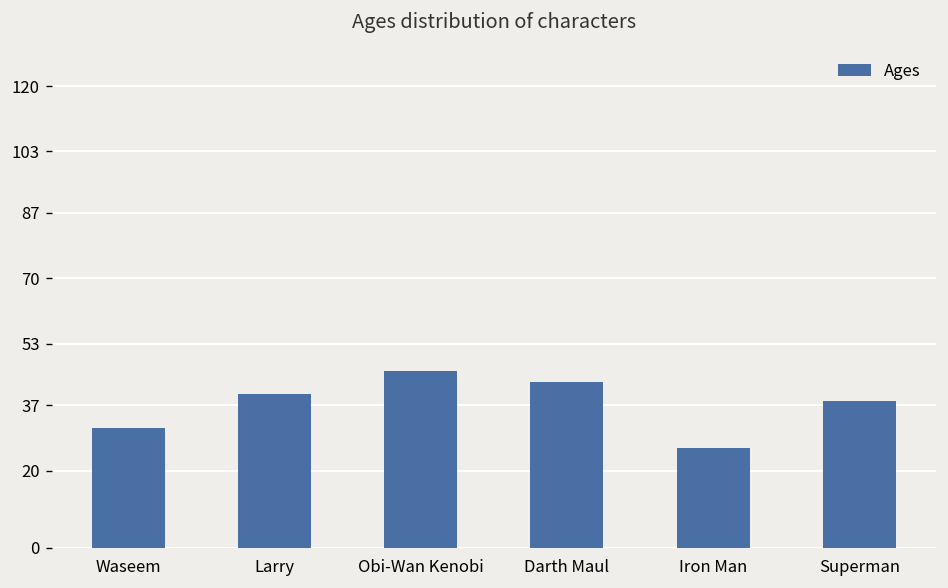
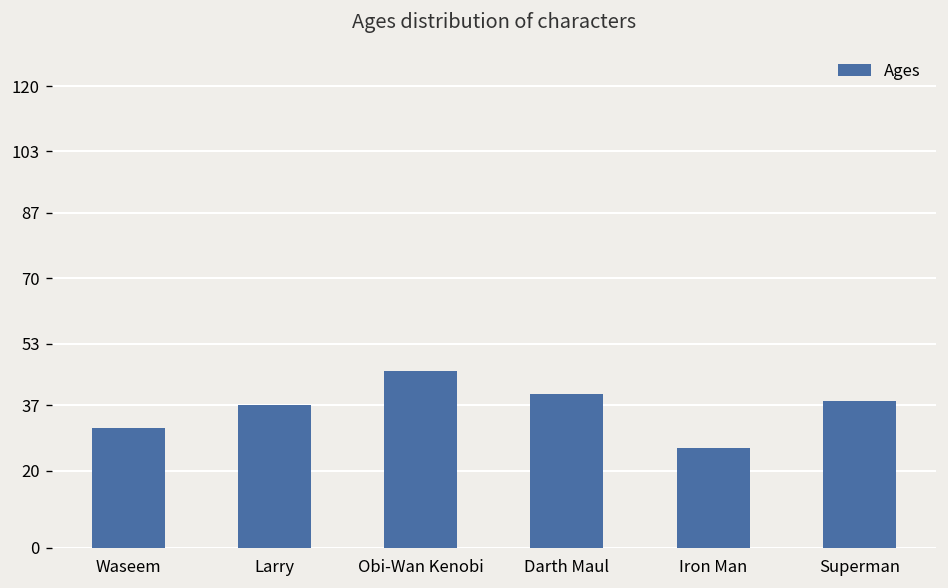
  {
    "Waseem": 31,
-   "Larry": 40,
+   "Larry": 37,
    "Obi-Wan Kenobi": 46,
-   "Darth Maul": 43,
+   "Darth Maul": 40,
    "Iron Man": 26,
    "Superman": 38
  }
